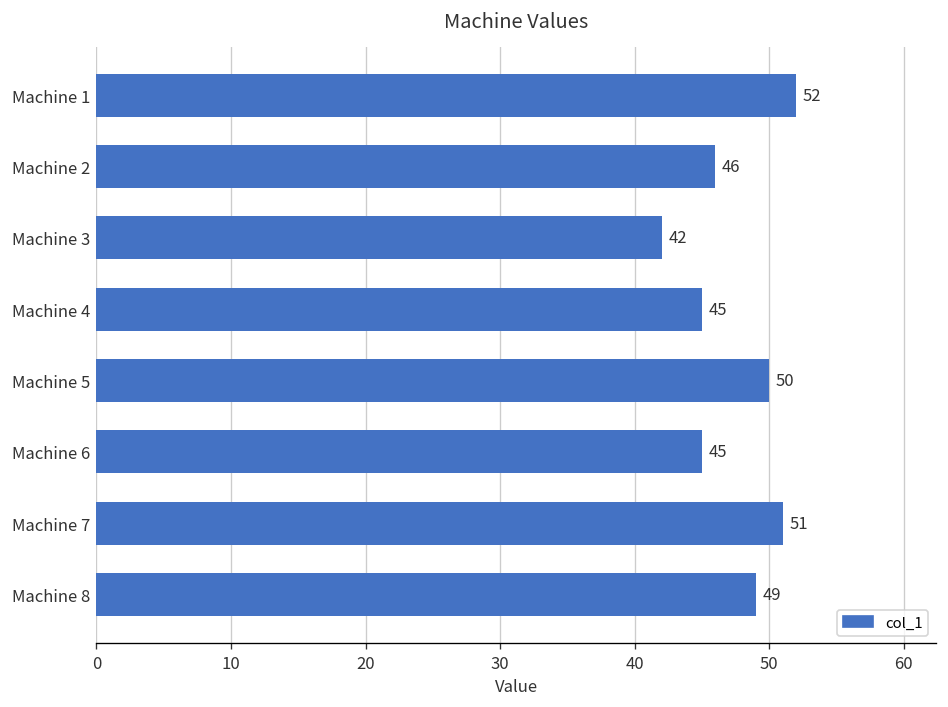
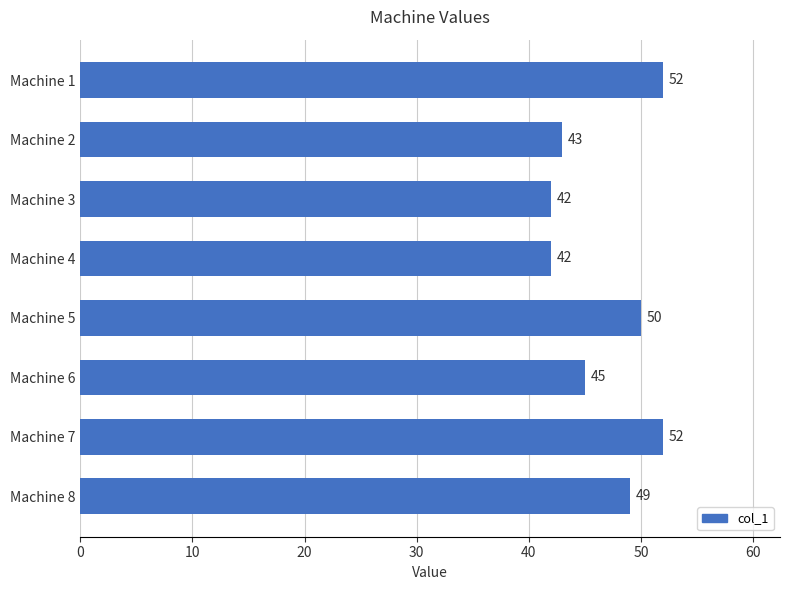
  {
    "Machine 1": 52,
-   "Machine 2": 46,
+   "Machine 2": 43,
    "Machine 3": 42,
-   "Machine 4": 45,
+   "Machine 4": 42,
    "Machine 5": 50,
    "Machine 6": 45,
-   "Machine 7": 51,
+   "Machine 7": 52,
    "Machine 8": 49
  }
